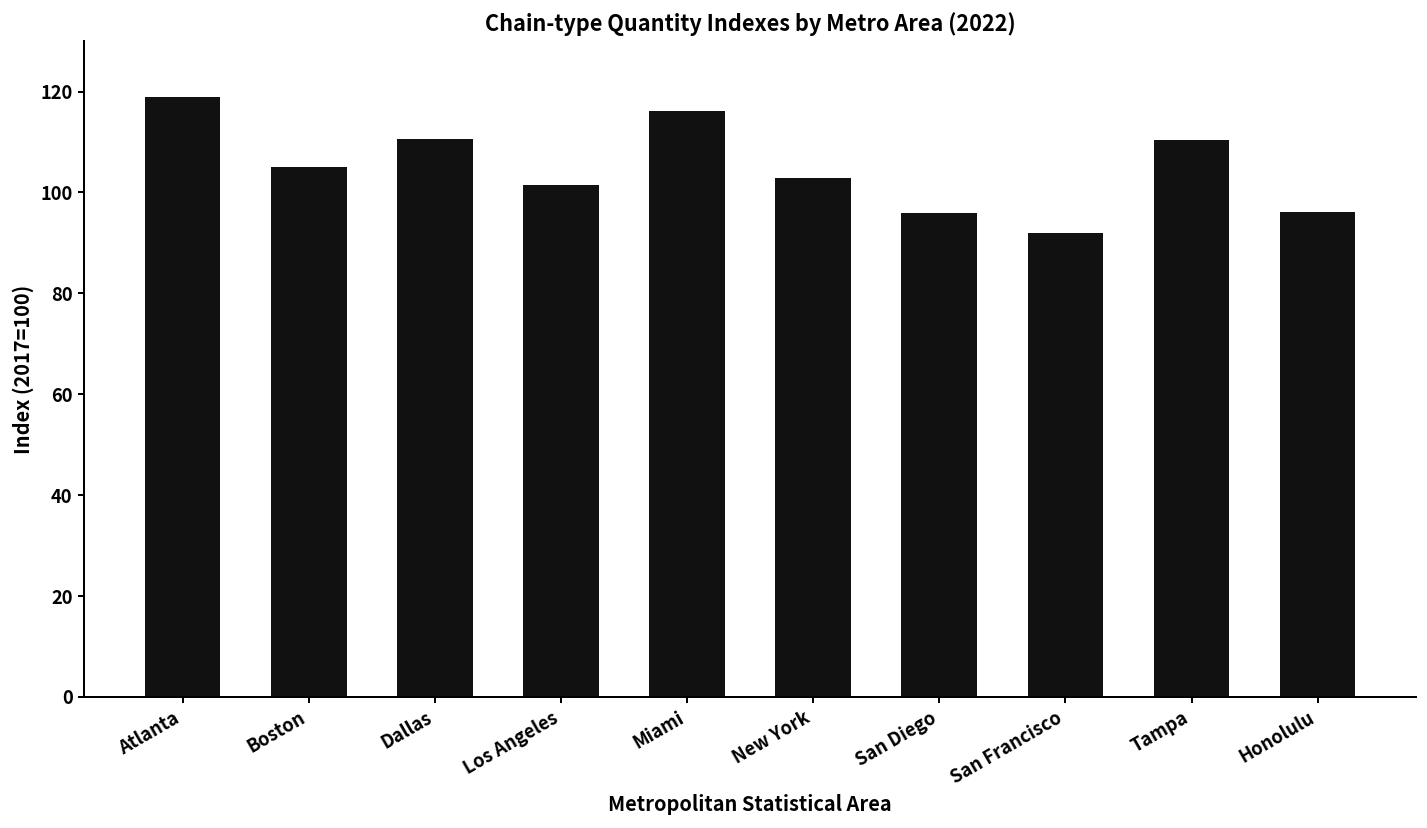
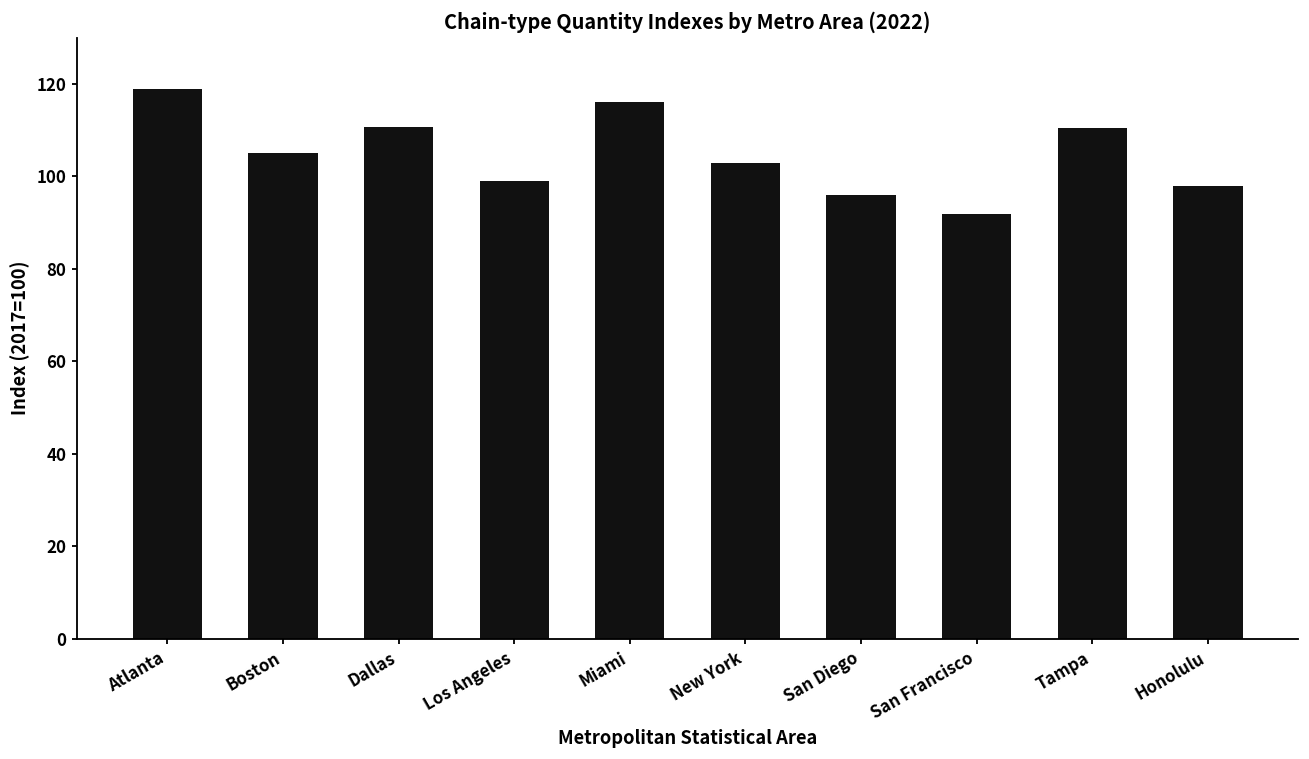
  {
    "Atlanta": 119,
    "Boston": 105,
    "Dallas": 111,
-   "Los Angeles": 101,
+   "Los Angeles": 99,
    "Miami": 116,
    "New York": 103,
    "San Diego": 96,
    "San Francisco": 92,
    "Tampa": 110,
-   "Honolulu": 96
+   "Honolulu": 98
  }
